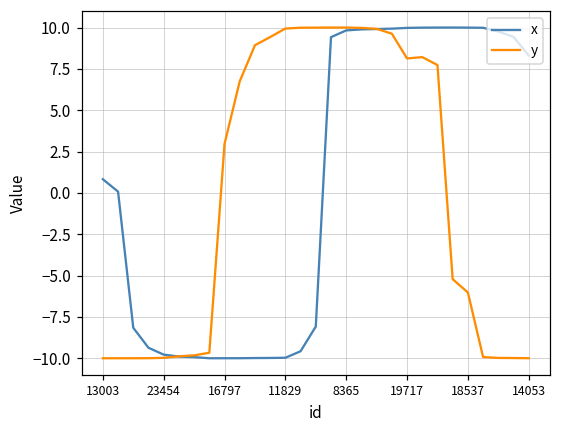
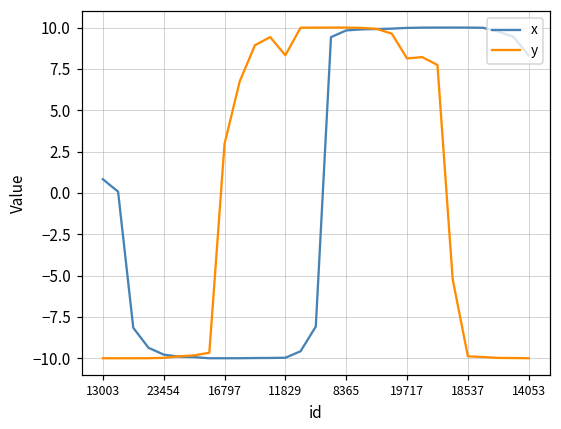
  {
    "x": {
      "13003": 0.8,
      "23454": -9.8,
      "16797": -10.0,
      "11829": -10.0,
      "19717": 10.0,
      "18537": 10.0
    },
    "y": {
      "13003": -10.0,
      "23454": -10.0,
      "16797": 3.0,
-     "11829": 9.9,
+     "11829": 8.3,
      "19717": 8.1,
-     "18537": -6.0,
+     "18537": -9.9,
      "14053": -10.0
    }
  }
